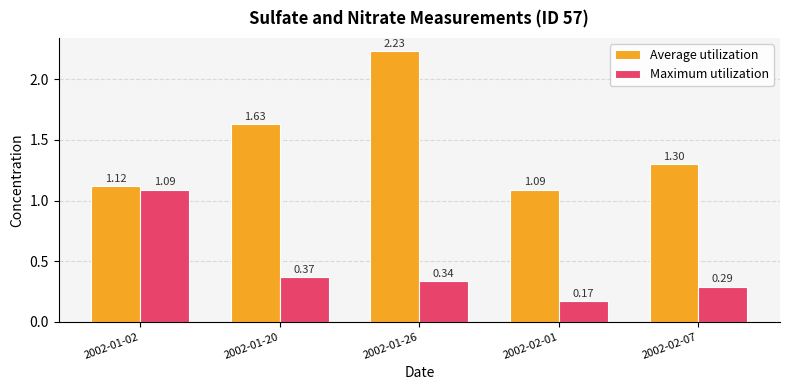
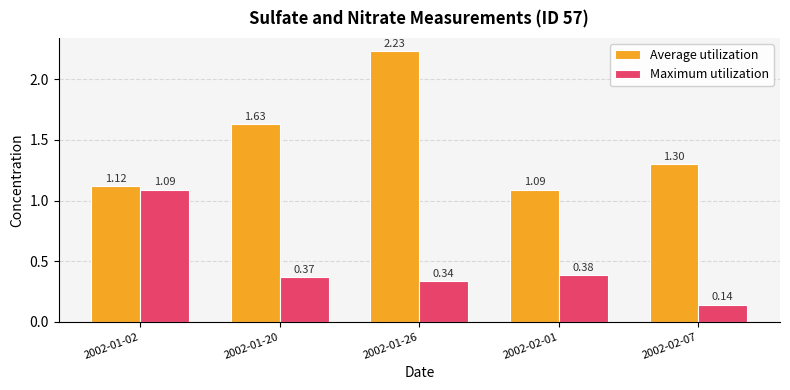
  {
    "Average utilization": {
      "2002-01-02": 1.12,
      "2002-01-20": 1.63,
      "2002-01-26": 2.23,
      "2002-02-01": 1.09,
      "2002-02-07": 1.30
    },
    "Maximum utilization": {
      "2002-01-02": 1.09,
      "2002-01-20": 0.37,
      "2002-01-26": 0.34,
-     "2002-02-01": 0.17,
-     "2002-02-07": 0.29
+     "2002-02-01": 0.38,
+     "2002-02-07": 0.14
    }
  }
